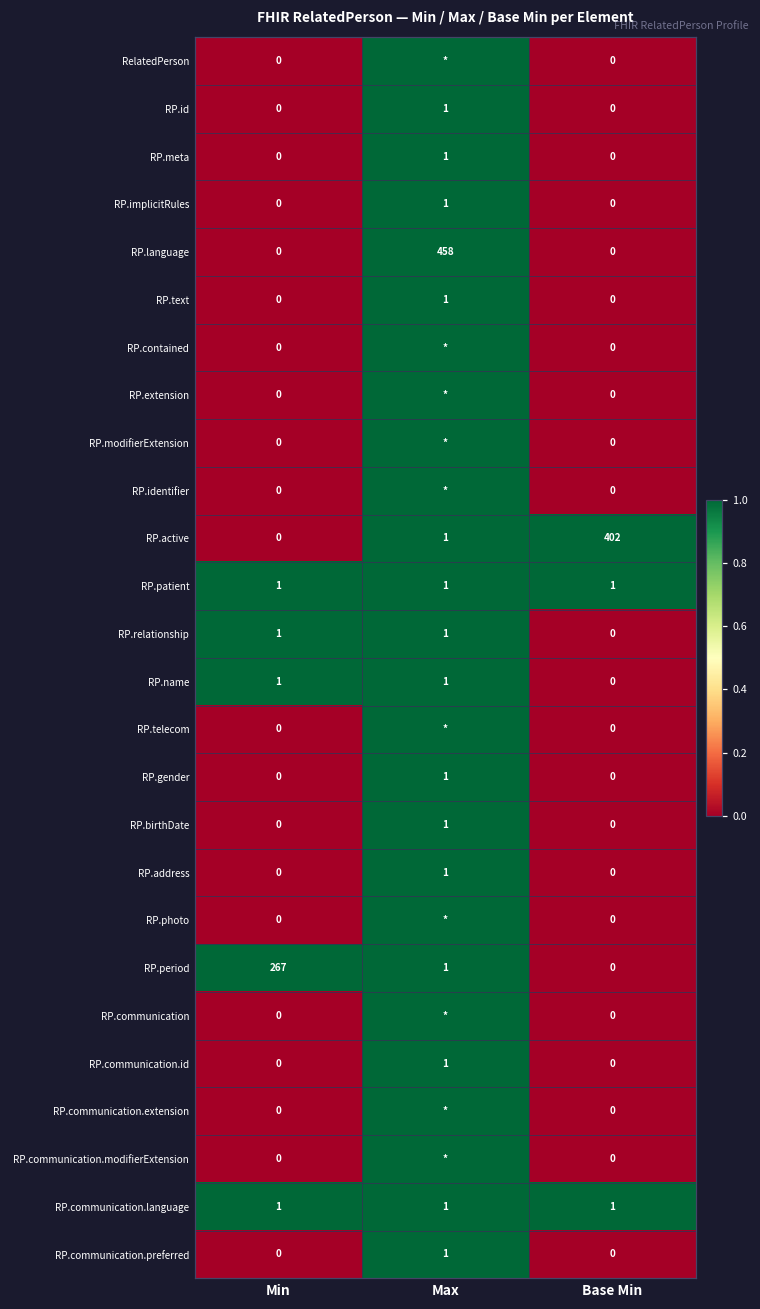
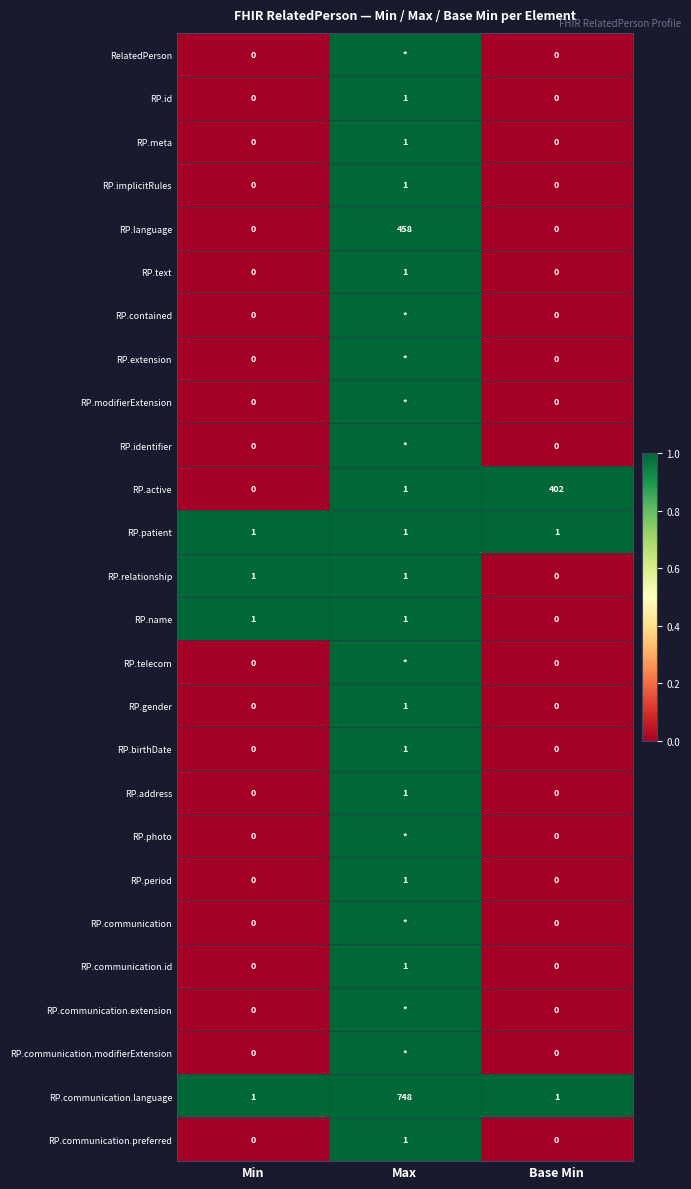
  {
    "RelatedPerson": {
      "Min": 0,
      "Base Min": 0
    },
    "RP.id": {
      "Min": 0,
      "Max": 1,
      "Base Min": 0
    },
    "RP.meta": {
      "Min": 0,
      "Max": 1,
      "Base Min": 0
    },
    "RP.implicitRules": {
      "Min": 0,
      "Max": 1,
      "Base Min": 0
    },
    "RP.language": {
      "Min": 0,
      "Max": 458,
      "Base Min": 0
    },
    "RP.text": {
      "Min": 0,
      "Max": 1,
      "Base Min": 0
    },
    "RP.contained": {
      "Min": 0,
      "Base Min": 0
    },
    "RP.extension": {
      "Min": 0,
      "Base Min": 0
    },
    "RP.modifierExtension": {
      "Min": 0,
      "Base Min": 0
    },
    "RP.identifier": {
      "Min": 0,
      "Base Min": 0
    },
    "RP.active": {
      "Min": 0,
      "Max": 1,
      "Base Min": 402
    },
    "RP.patient": {
      "Min": 1,
      "Max": 1,
      "Base Min": 1
    },
    "RP.relationship": {
      "Min": 1,
      "Max": 1,
      "Base Min": 0
    },
    "RP.name": {
      "Min": 1,
      "Max": 1,
      "Base Min": 0
    },
    "RP.telecom": {
      "Min": 0,
      "Base Min": 0
    },
    "RP.gender": {
      "Min": 0,
      "Max": 1,
      "Base Min": 0
    },
    "RP.birthDate": {
      "Min": 0,
      "Max": 1,
      "Base Min": 0
    },
    "RP.address": {
      "Min": 0,
      "Max": 1,
      "Base Min": 0
    },
    "RP.photo": {
      "Min": 0,
      "Base Min": 0
    },
    "RP.period": {
-     "Min": 267,
+     "Min": 0,
      "Max": 1,
      "Base Min": 0
    },
    "RP.communication": {
      "Min": 0,
      "Base Min": 0
    },
    "RP.communication.id": {
      "Min": 0,
      "Max": 1,
      "Base Min": 0
    },
    "RP.communication.extension": {
      "Min": 0,
      "Base Min": 0
    },
    "RP.communication.modifierExtension": {
      "Min": 0,
      "Base Min": 0
    },
    "RP.communication.language": {
      "Min": 1,
-     "Max": 1,
+     "Max": 748,
      "Base Min": 1
    },
    "RP.communication.preferred": {
      "Min": 0,
      "Max": 1,
      "Base Min": 0
    }
  }
